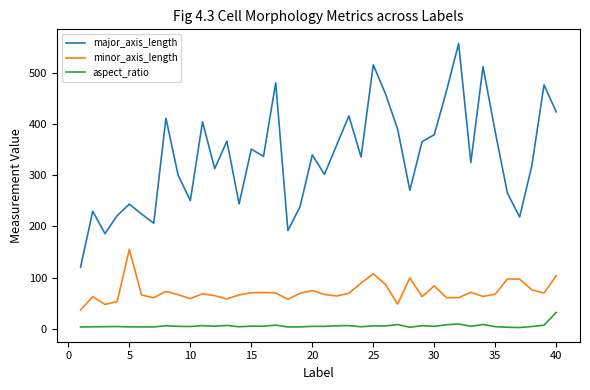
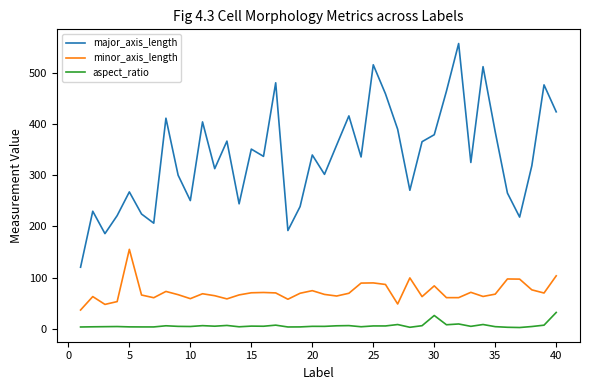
  {
    "major_axis_length": {
-     "5": 240,
+     "5": 270,
      "10": 250,
      "15": 350,
      "20": 340,
      "25": 520,
      "30": 380,
      "35": 380,
      "40": 420
    },
    "minor_axis_length": {
      "5": 160,
      "10": 60,
      "15": 70,
      "20": 70,
-     "25": 110,
+     "25": 90,
      "30": 80,
      "35": 70,
      "40": 100
    },
    "aspect_ratio": {
      "5": 0,
      "10": 0,
      "15": 10,
      "20": 0,
      "25": 10,
-     "30": 0,
+     "30": 30,
      "35": 0,
      "40": 30
    }
  }
